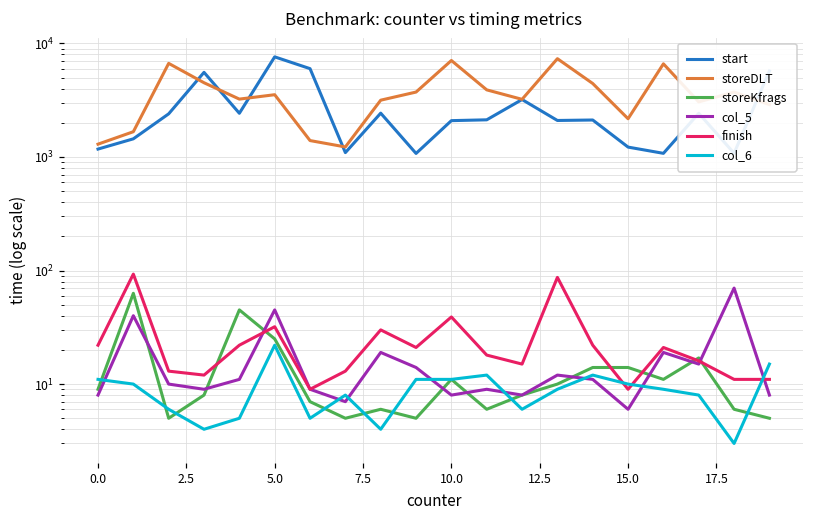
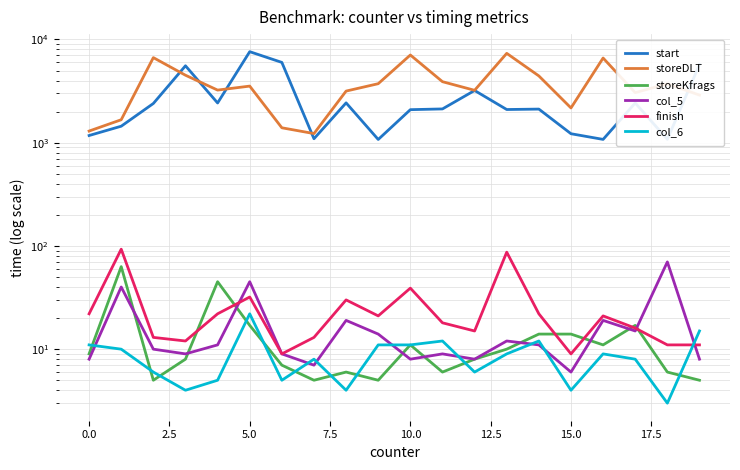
  {
    "start": {
      "0.0": 1200,
      "5.0": 8000,
      "10.0": 2100,
      "15.0": 1200
    },
    "storeDLT": {
      "0.0": 1300,
      "5.0": 3500,
      "10.0": 7000,
      "15.0": 2200
    },
    "storeKfrags": {
      "0.0": 9,
-     "5.0": 25,
+     "5.0": 17,
      "15.0": 14
    },
    "col_5": {
      "0.0": 8,
      "5.0": 50,
      "10.0": 8,
      "15.0": 6
    },
    "finish": {
      "0.0": 22,
      "5.0": 32,
      "10.0": 39,
      "15.0": 9
    },
    "col_6": {
      "0.0": 11,
      "5.0": 22,
-     "15.0": 10
+     "15.0": 4
    }
  }
